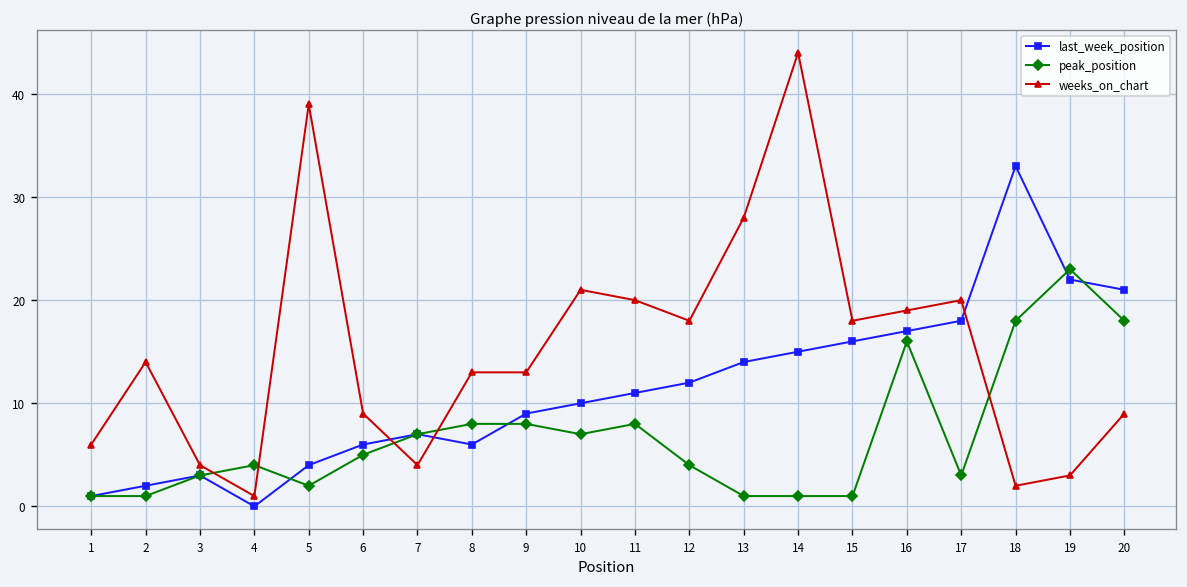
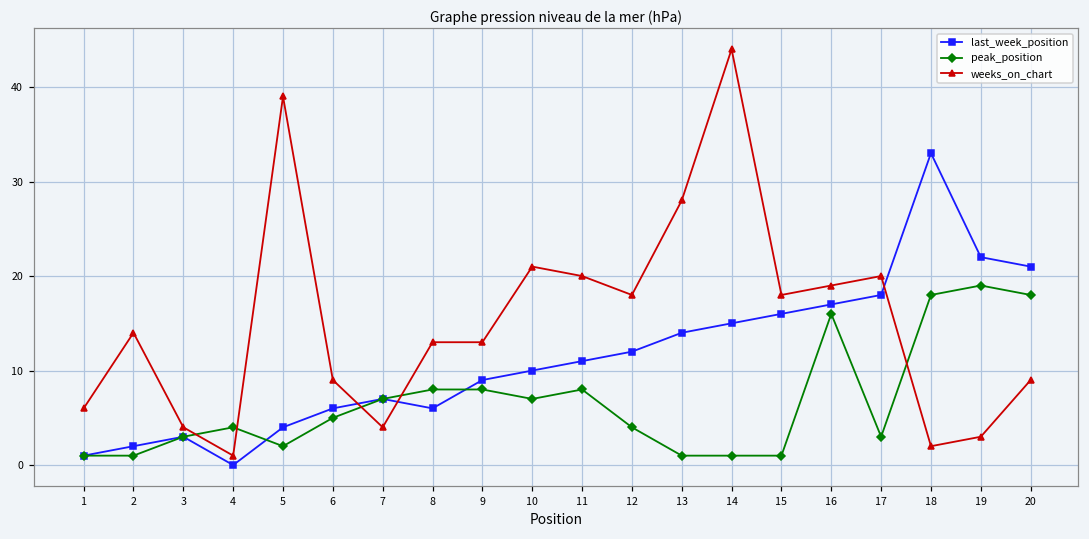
  {
    "last_week_position": {
      "2": 2,
      "4": 0,
      "5": 4,
      "6": 6,
      "8": 6,
      "9": 9,
      "10": 10,
      "11": 11,
      "12": 12,
      "13": 14,
      "14": 15,
      "15": 16,
      "16": 17,
      "17": 18,
      "18": 33,
      "19": 22,
      "20": 21
    },
    "peak_position": {
      "2": 1,
      "4": 4,
      "5": 2,
      "6": 5,
      "8": 8,
      "9": 8,
      "10": 7,
      "11": 8,
      "12": 4,
      "13": 1,
      "14": 1,
      "15": 1,
      "16": 16,
      "17": 3,
      "18": 18,
-     "19": 23,
+     "19": 19,
      "20": 18
    },
    "weeks_on_chart": {
      "1": 6,
      "2": 14,
      "3": 4,
      "4": 1,
      "5": 39,
      "6": 9,
      "7": 4,
      "8": 13,
      "9": 13,
      "10": 21,
      "11": 20,
      "12": 18,
      "13": 28,
      "14": 44,
      "15": 18,
      "16": 19,
      "17": 20,
      "18": 2,
      "19": 3,
      "20": 9
    }
  }
